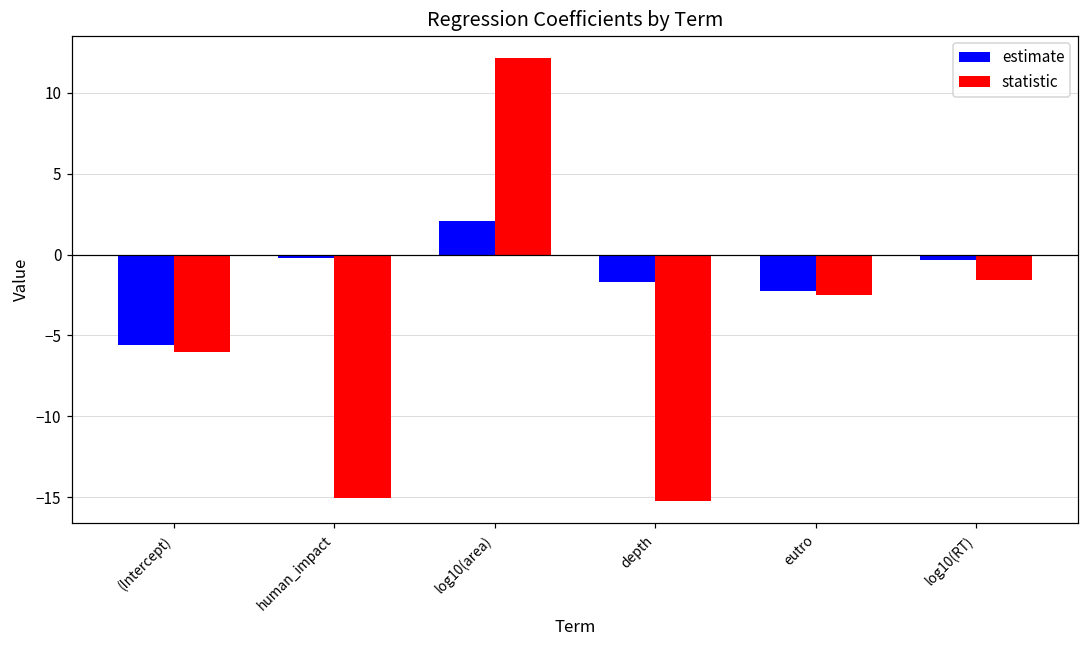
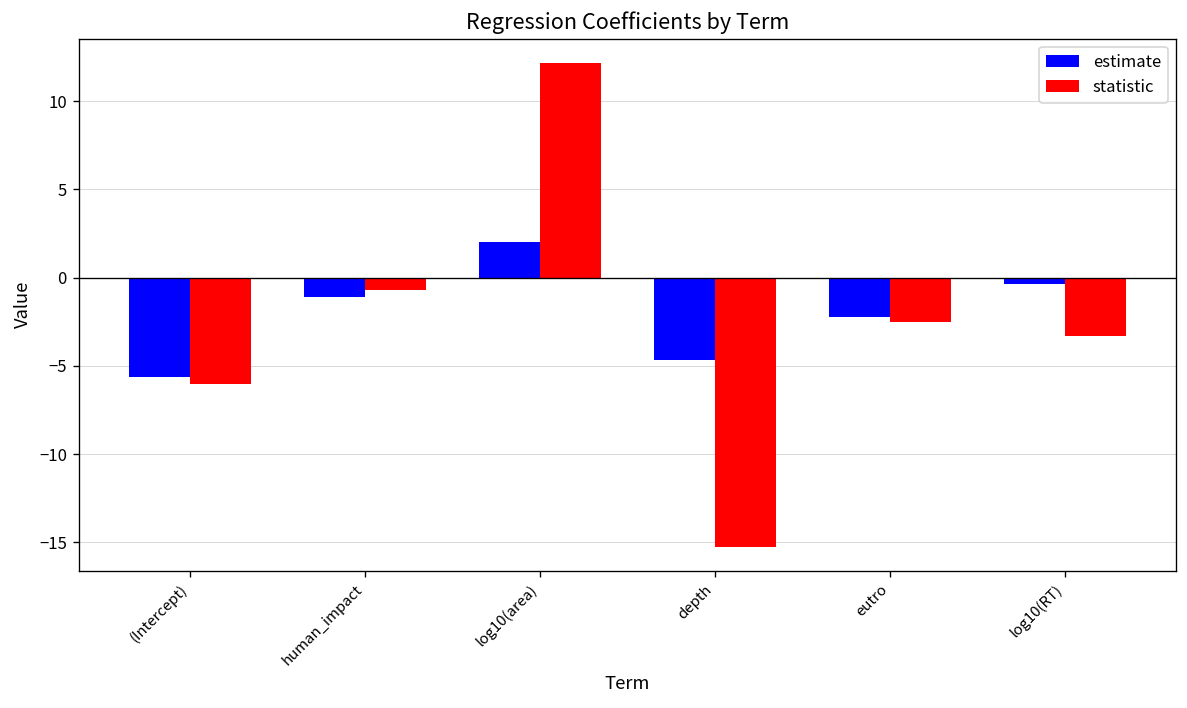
  {
    "estimate": {
      "(Intercept)": -5.6,
-     "human_impact": -0.2,
+     "human_impact": -1.1,
      "log10(area)": 2.0,
-     "depth": -1.7,
+     "depth": -4.7,
      "eutro": -2.2,
      "log10(RT)": -0.4
    },
    "statistic": {
      "(Intercept)": -6.0,
-     "human_impact": -15.1,
+     "human_impact": -0.7,
      "log10(area)": 12.2,
      "depth": -15.2,
      "eutro": -2.5,
-     "log10(RT)": -1.6
+     "log10(RT)": -3.3
    }
  }
